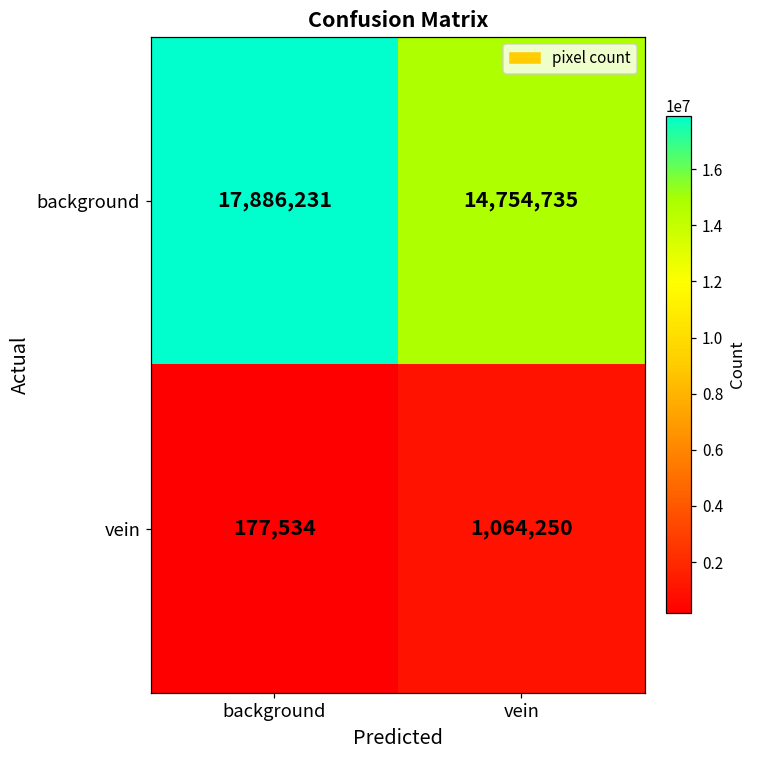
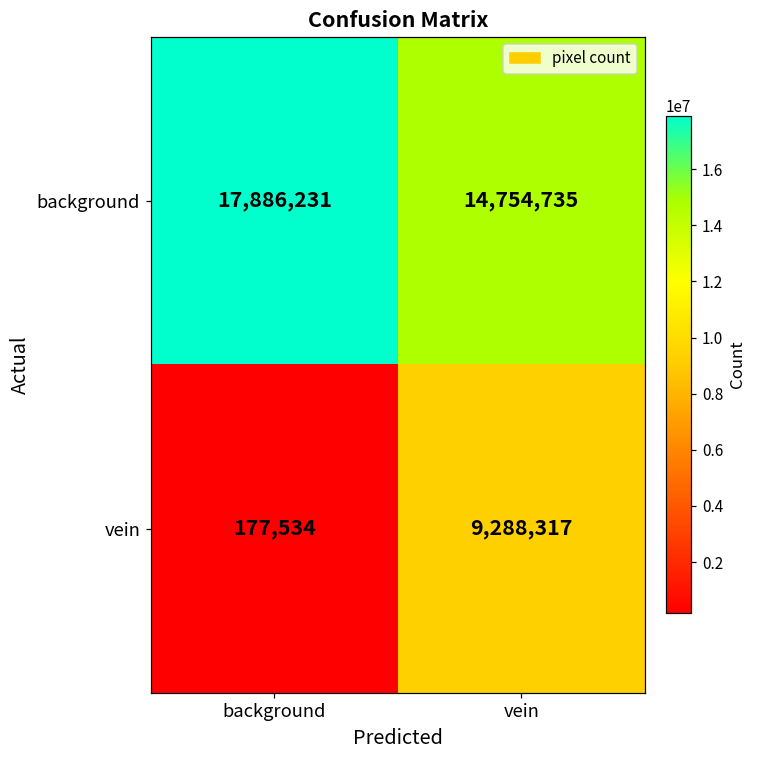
  {
    "background": {
      "background": "17,886,231",
      "vein": "14,754,735"
    },
    "vein": {
      "background": "177,534",
-     "vein": "1,064,250"
+     "vein": "9,288,317"
    }
  }
